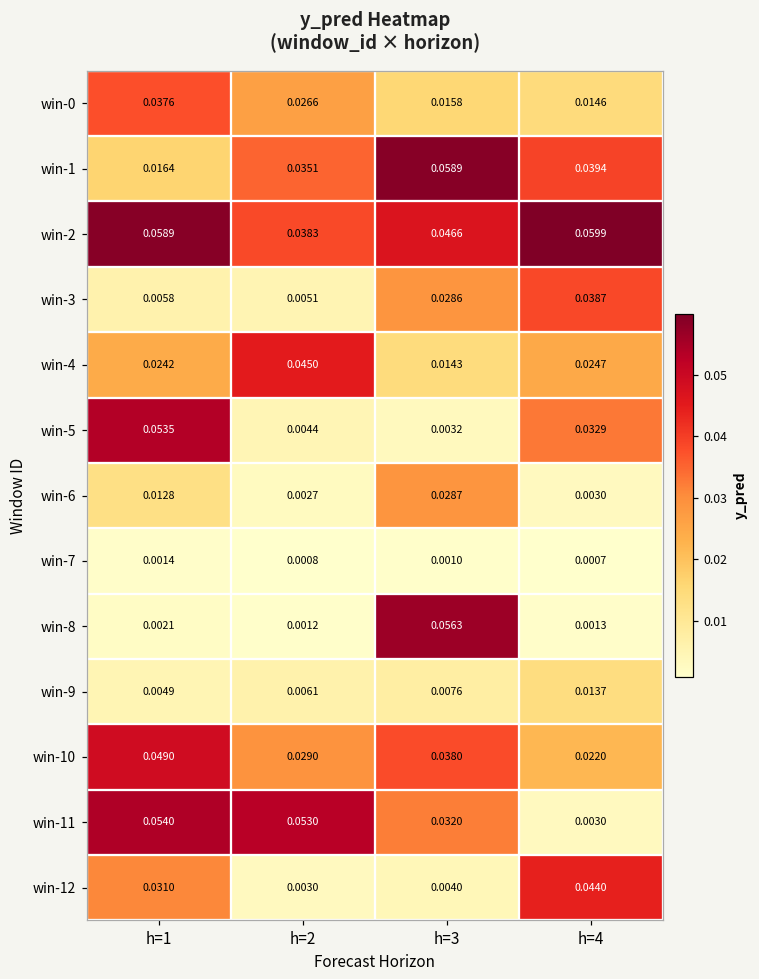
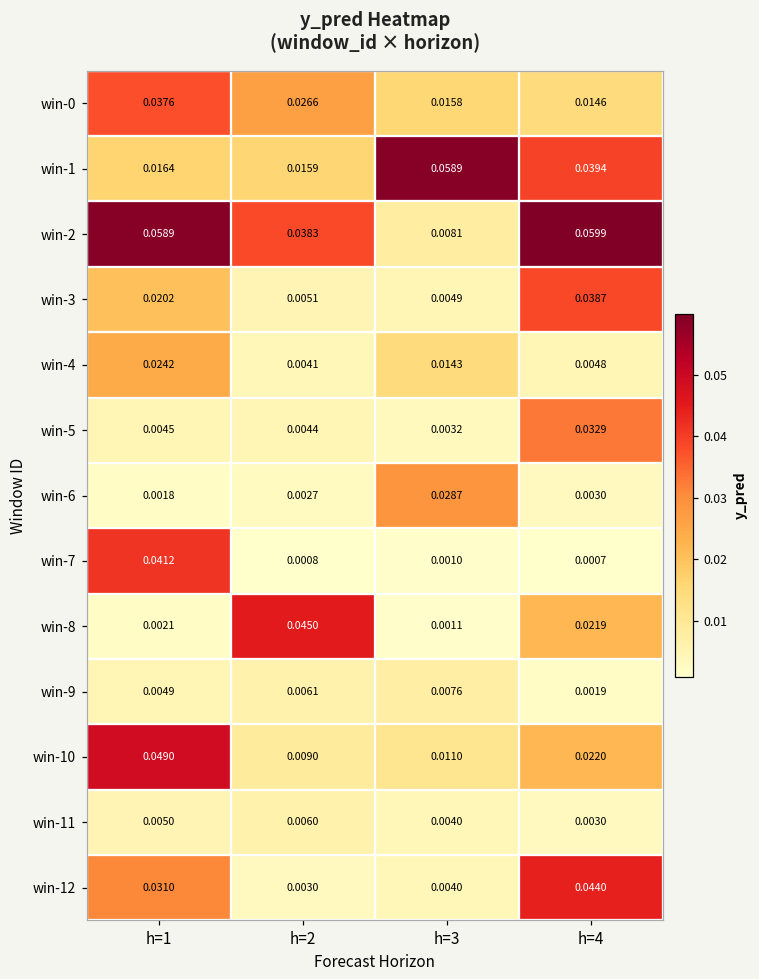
  {
    "win-0": {
      "h=1": 0.0376,
      "h=2": 0.0266,
      "h=3": 0.0158,
      "h=4": 0.0146
    },
    "win-1": {
      "h=1": 0.0164,
-     "h=2": 0.0351,
+     "h=2": 0.0159,
      "h=3": 0.0589,
      "h=4": 0.0394
    },
    "win-2": {
      "h=1": 0.0589,
      "h=2": 0.0383,
-     "h=3": 0.0466,
+     "h=3": 0.0081,
      "h=4": 0.0599
    },
    "win-3": {
-     "h=1": 0.0058,
+     "h=1": 0.0202,
      "h=2": 0.0051,
-     "h=3": 0.0286,
+     "h=3": 0.0049,
      "h=4": 0.0387
    },
    "win-4": {
      "h=1": 0.0242,
-     "h=2": 0.0450,
+     "h=2": 0.0041,
      "h=3": 0.0143,
-     "h=4": 0.0247
+     "h=4": 0.0048
    },
    "win-5": {
-     "h=1": 0.0535,
+     "h=1": 0.0045,
      "h=2": 0.0044,
      "h=3": 0.0032,
      "h=4": 0.0329
    },
    "win-6": {
-     "h=1": 0.0128,
+     "h=1": 0.0018,
      "h=2": 0.0027,
      "h=3": 0.0287,
      "h=4": 0.0030
    },
    "win-7": {
-     "h=1": 0.0014,
+     "h=1": 0.0412,
      "h=2": 0.0008,
      "h=3": 0.0010,
      "h=4": 0.0007
    },
    "win-8": {
      "h=1": 0.0021,
-     "h=2": 0.0012,
-     "h=3": 0.0563,
-     "h=4": 0.0013
+     "h=2": 0.0450,
+     "h=3": 0.0011,
+     "h=4": 0.0219
    },
    "win-9": {
      "h=1": 0.0049,
      "h=2": 0.0061,
      "h=3": 0.0076,
-     "h=4": 0.0137
+     "h=4": 0.0019
    },
    "win-10": {
      "h=1": 0.0490,
-     "h=2": 0.0290,
-     "h=3": 0.0380,
+     "h=2": 0.0090,
+     "h=3": 0.0110,
      "h=4": 0.0220
    },
    "win-11": {
-     "h=1": 0.0540,
-     "h=2": 0.0530,
-     "h=3": 0.0320,
+     "h=1": 0.0050,
+     "h=2": 0.0060,
+     "h=3": 0.0040,
      "h=4": 0.0030
    },
    "win-12": {
      "h=1": 0.0310,
      "h=2": 0.0030,
      "h=3": 0.0040,
      "h=4": 0.0440
    }
  }
